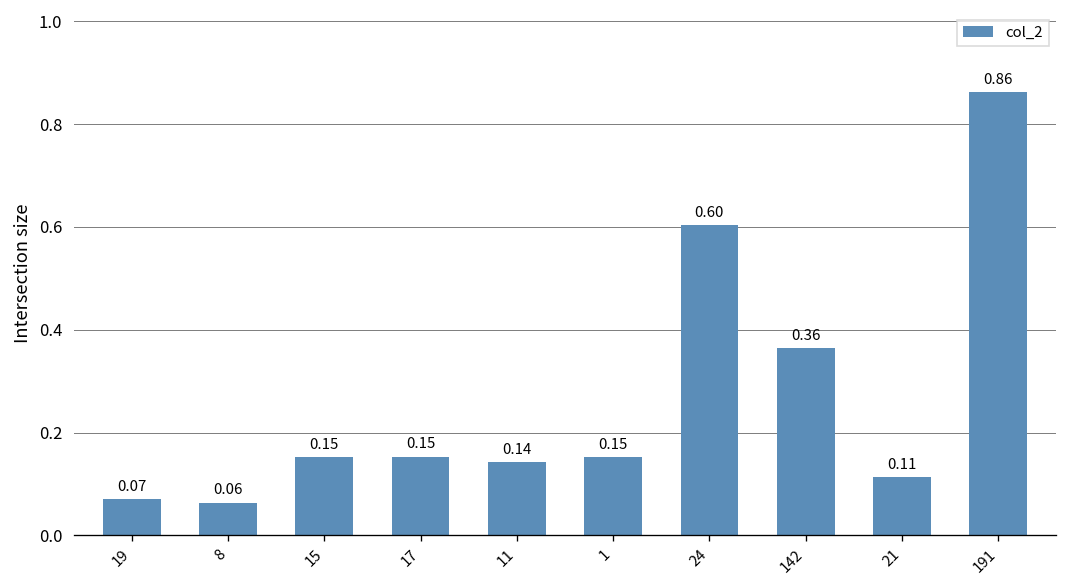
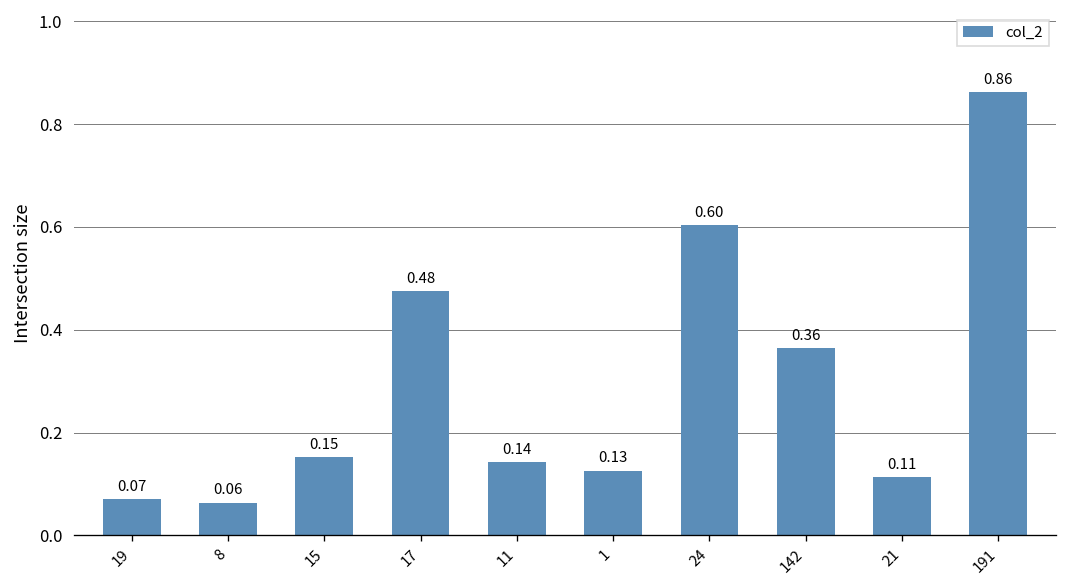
  {
    "19": 0.07,
    "8": 0.06,
    "15": 0.15,
-   "17": 0.15,
+   "17": 0.48,
    "11": 0.14,
-   "1": 0.15,
+   "1": 0.13,
    "24": 0.60,
    "142": 0.36,
    "21": 0.11,
    "191": 0.86
  }
